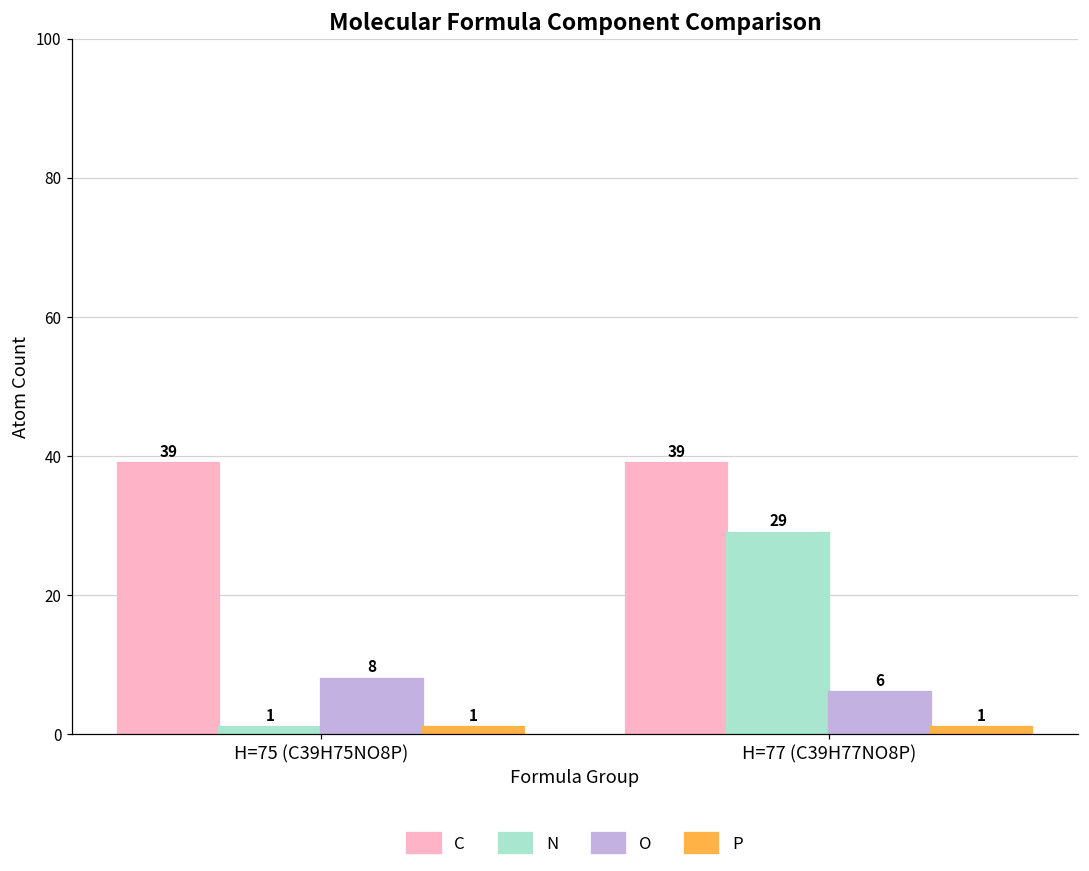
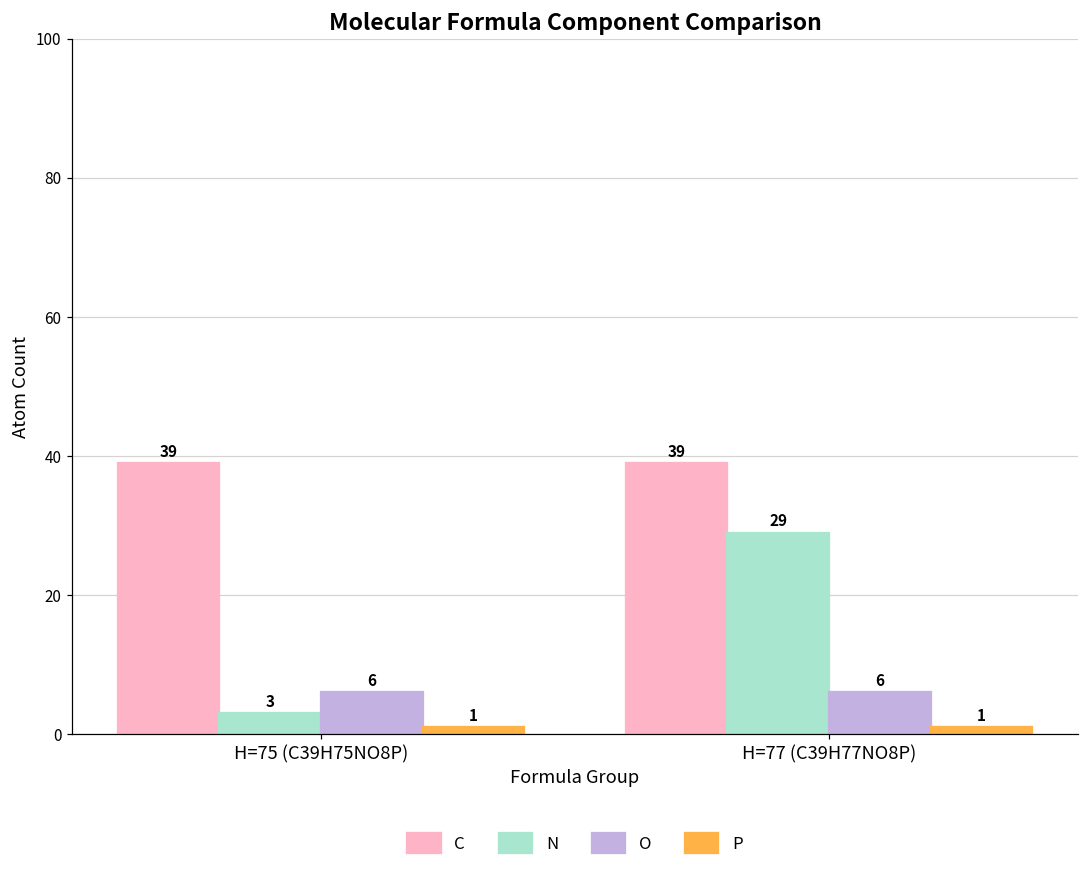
  {
    "C": {
      "H=75 (C39H75NO8P)": 39,
      "H=77 (C39H77NO8P)": 39
    },
    "N": {
-     "H=75 (C39H75NO8P)": 1,
+     "H=75 (C39H75NO8P)": 3,
      "H=77 (C39H77NO8P)": 29
    },
    "O": {
-     "H=75 (C39H75NO8P)": 8,
+     "H=75 (C39H75NO8P)": 6,
      "H=77 (C39H77NO8P)": 6
    },
    "P": {
      "H=75 (C39H75NO8P)": 1,
      "H=77 (C39H77NO8P)": 1
    }
  }
